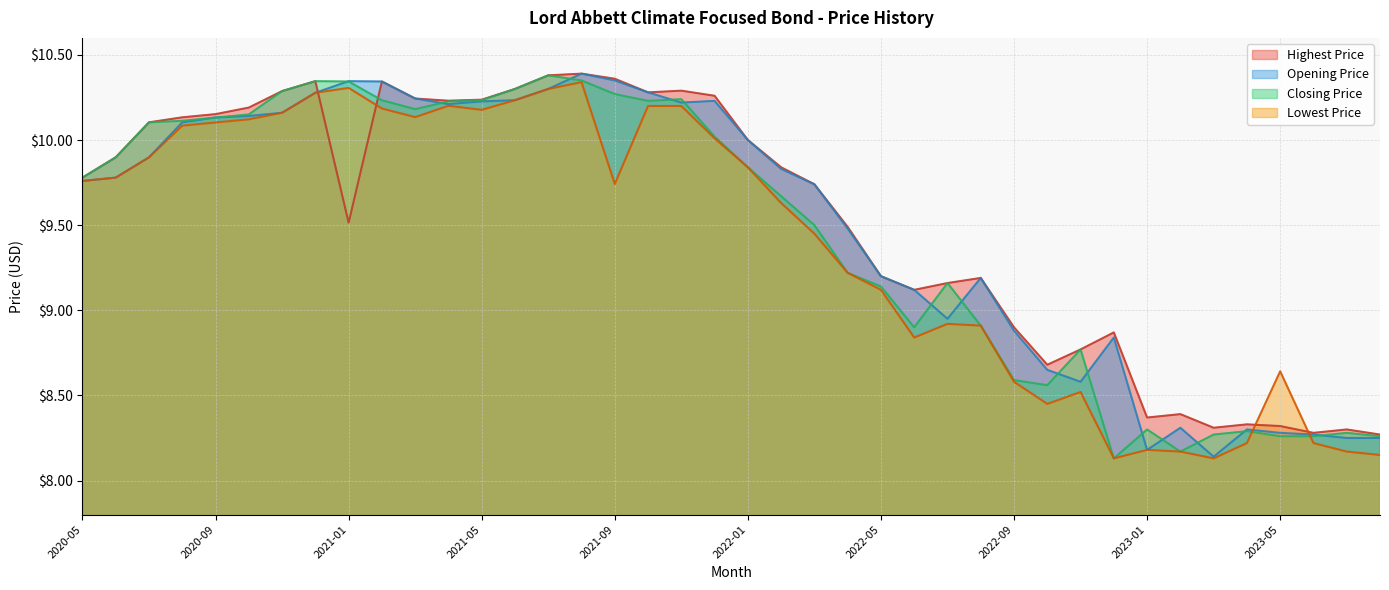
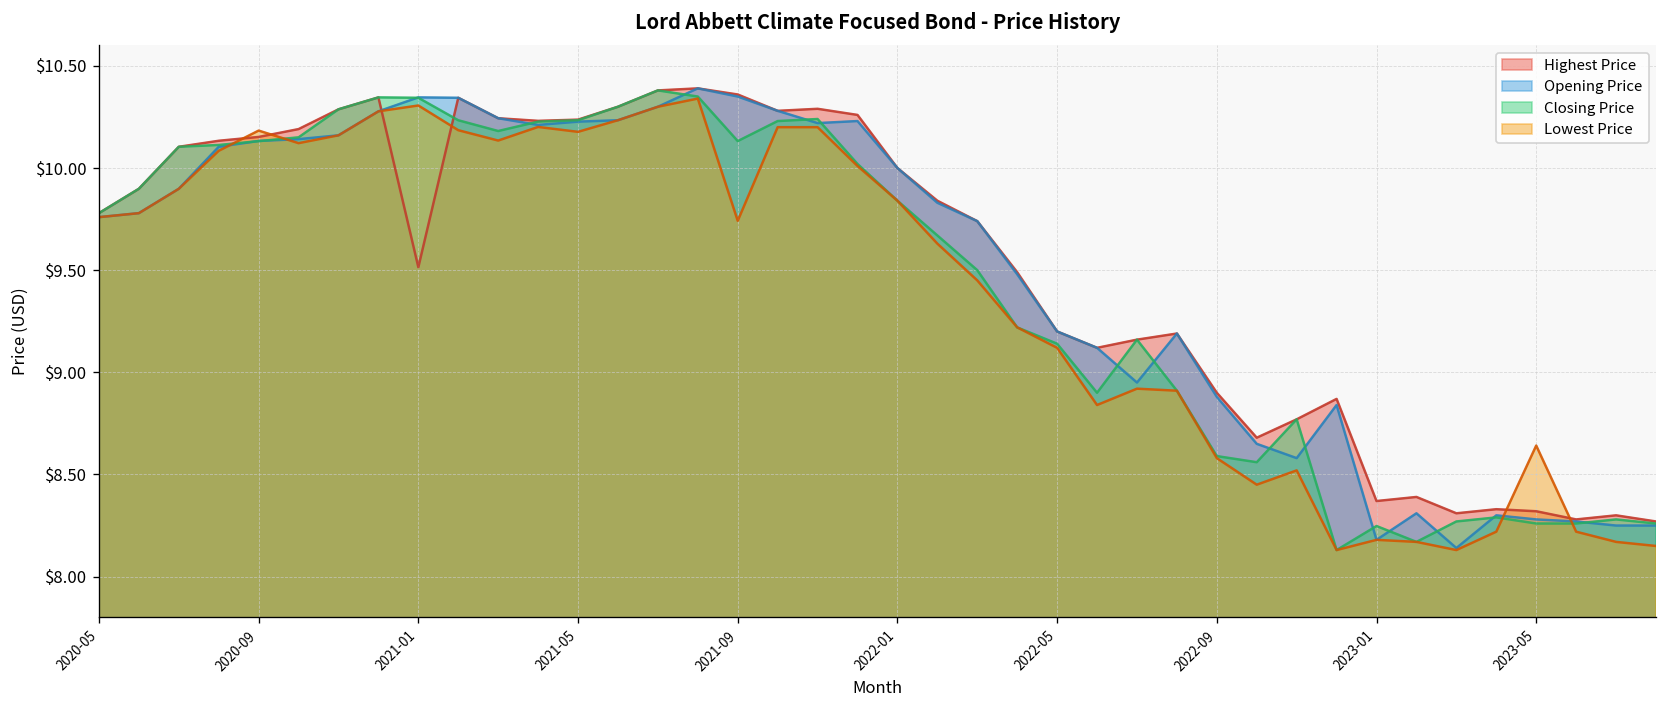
  {
    "Highest Price": {
      "2020-09": "$10.15",
      "2021-01": "$9.51",
      "2022-09": "$8.90",
      "2023-01": "$8.37",
      "2023-05": "$8.32"
    },
    "Opening Price": {
      "2022-09": "$8.88",
      "2023-05": "$8.28"
    },
    "Closing Price": {
-     "2021-09": "$10.27",
+     "2021-09": "$10.13",
      "2022-05": "$9.14",
-     "2023-01": "$8.30",
+     "2023-01": "$8.25",
      "2023-05": "$8.26"
    },
    "Lowest Price": {
-     "2020-09": "$10.10",
+     "2020-09": "$10.18",
      "2021-01": "$10.31",
      "2021-05": "$10.18",
      "2021-09": "$9.74",
      "2022-05": "$9.12",
      "2023-05": "$8.64"
    }
  }
